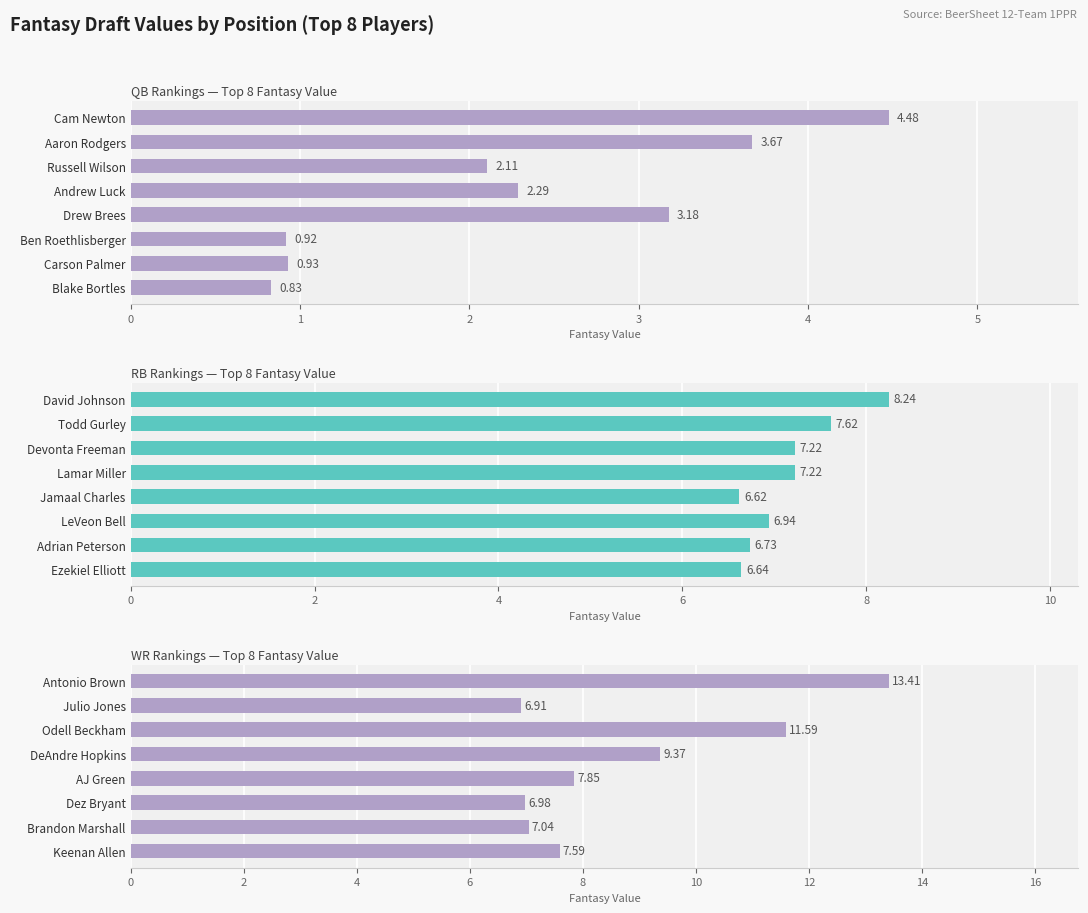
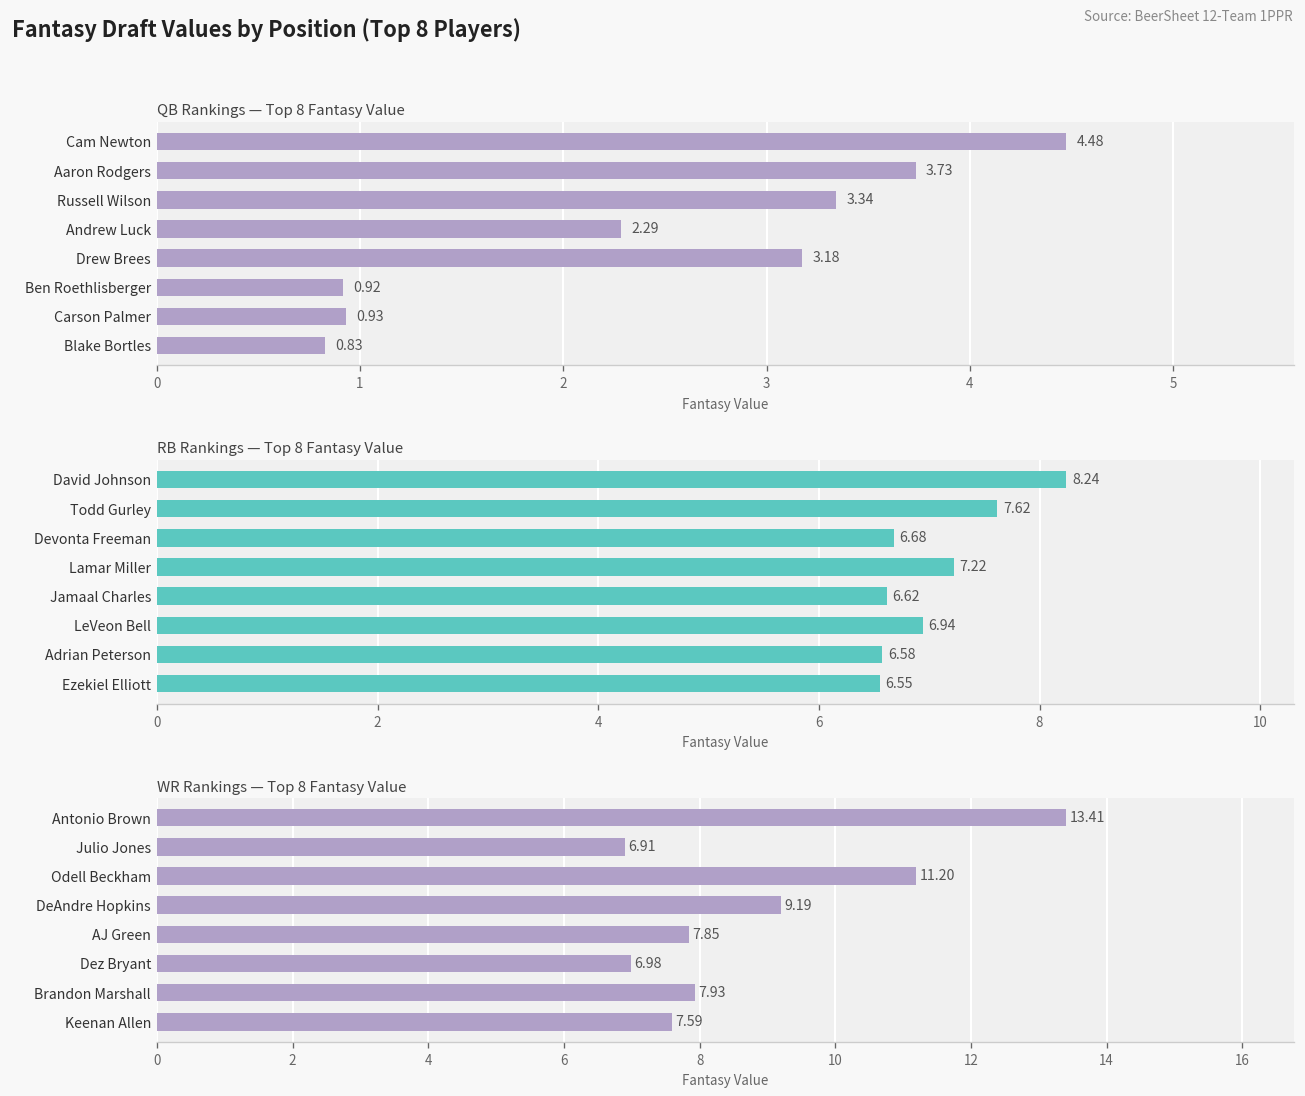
  {
    "QB Rankings — Top 8 Fantasy Value": {
      "Cam Newton": 4.48,
-     "Aaron Rodgers": 3.67,
-     "Russell Wilson": 2.11,
+     "Aaron Rodgers": 3.73,
+     "Russell Wilson": 3.34,
      "Andrew Luck": 2.29,
      "Drew Brees": 3.18,
      "Ben Roethlisberger": 0.92,
      "Carson Palmer": 0.93,
      "Blake Bortles": 0.83
    },
    "RB Rankings — Top 8 Fantasy Value": {
      "David Johnson": 8.24,
      "Todd Gurley": 7.62,
-     "Devonta Freeman": 7.22,
+     "Devonta Freeman": 6.68,
      "Lamar Miller": 7.22,
      "Jamaal Charles": 6.62,
      "LeVeon Bell": 6.94,
-     "Adrian Peterson": 6.73,
-     "Ezekiel Elliott": 6.64
+     "Adrian Peterson": 6.58,
+     "Ezekiel Elliott": 6.55
    },
    "WR Rankings — Top 8 Fantasy Value": {
      "Antonio Brown": 13.41,
      "Julio Jones": 6.91,
-     "Odell Beckham": 11.59,
-     "DeAndre Hopkins": 9.37,
+     "Odell Beckham": 11.20,
+     "DeAndre Hopkins": 9.19,
      "AJ Green": 7.85,
      "Dez Bryant": 6.98,
-     "Brandon Marshall": 7.04,
+     "Brandon Marshall": 7.93,
      "Keenan Allen": 7.59
    }
  }
